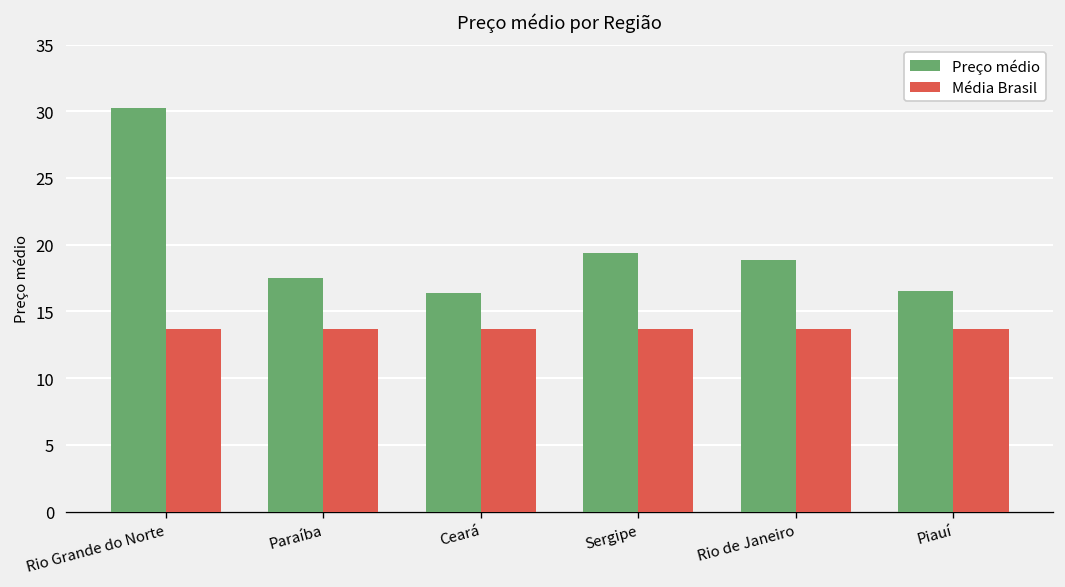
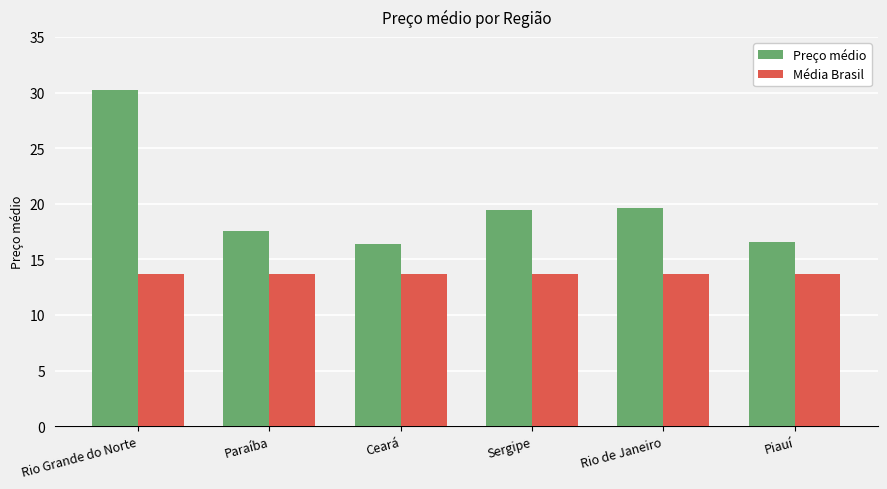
  {
    "Preço médio": {
      "Rio Grande do Norte": 30.2,
      "Paraíba": 17.5,
      "Ceará": 16.4,
      "Sergipe": 19.4,
-     "Rio de Janeiro": 18.9,
+     "Rio de Janeiro": 19.6,
      "Piauí": 16.5
    },
    "Média Brasil": {
      "Rio Grande do Norte": 13.7,
      "Paraíba": 13.7,
      "Ceará": 13.7,
      "Sergipe": 13.7,
      "Rio de Janeiro": 13.7,
      "Piauí": 13.7
    }
  }
